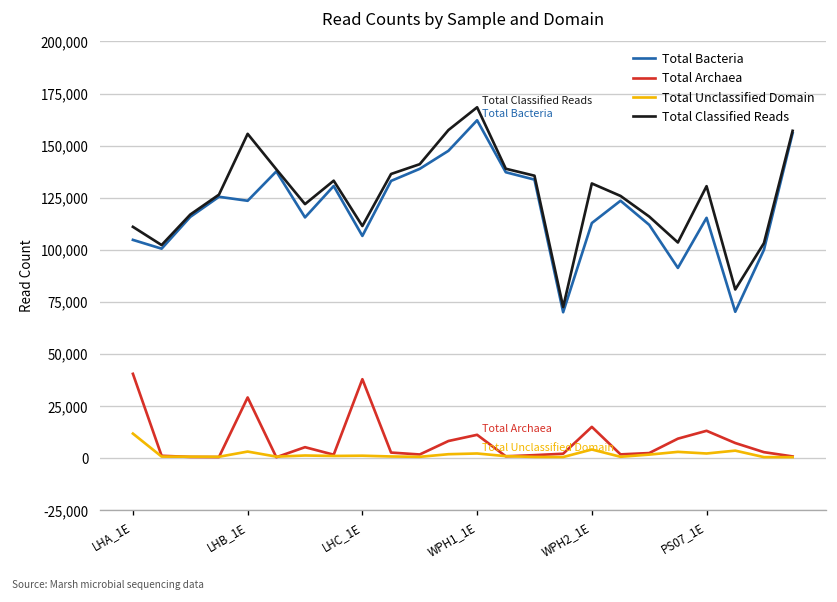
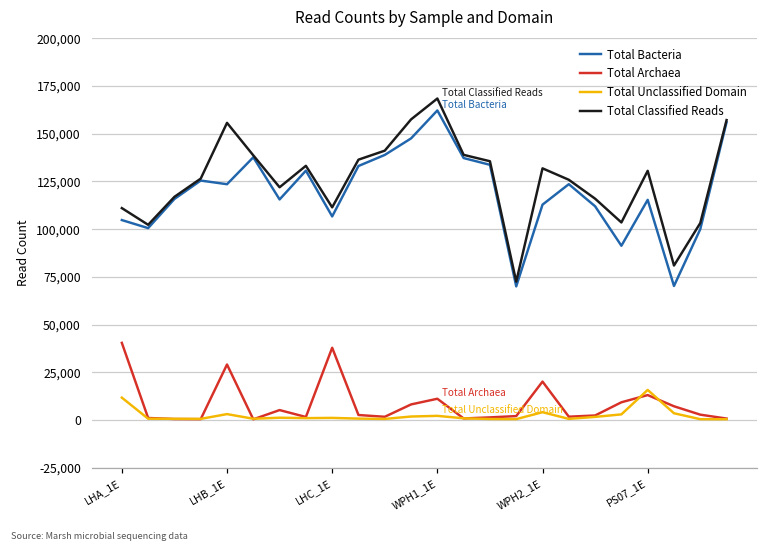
  {
    "Total Bacteria": {
      "LHA_1E": "105,000",
      "LHB_1E": "124,000",
      "LHC_1E": "107,000",
      "WPH1_1E": "162,000",
      "WPH2_1E": "113,000",
      "PS07_1E": "115,000"
    },
    "Total Archaea": {
      "LHA_1E": "40,000",
      "LHB_1E": "29,000",
      "LHC_1E": "38,000",
      "WPH1_1E": "11,000",
-     "WPH2_1E": "15,000",
+     "WPH2_1E": "20,000",
      "PS07_1E": "13,000"
    },
    "Total Unclassified Domain": {
      "LHA_1E": "12,000",
      "LHB_1E": "3,000",
      "LHC_1E": "1,000",
      "WPH1_1E": "2,000",
      "WPH2_1E": "4,000",
-     "PS07_1E": "2,000"
+     "PS07_1E": "16,000"
    },
    "Total Classified Reads": {
      "LHA_1E": "111,000",
      "LHB_1E": "156,000",
      "LHC_1E": "111,000",
      "WPH1_1E": "168,000",
      "WPH2_1E": "132,000",
      "PS07_1E": "131,000"
    }
  }
